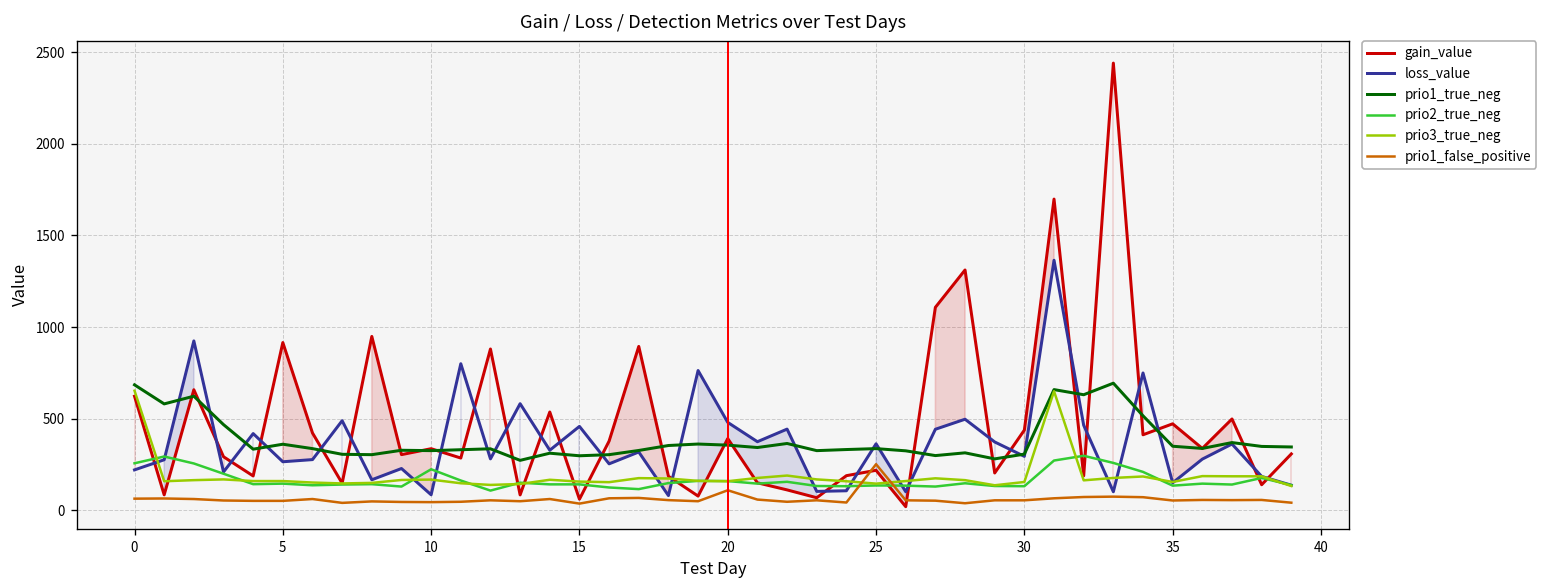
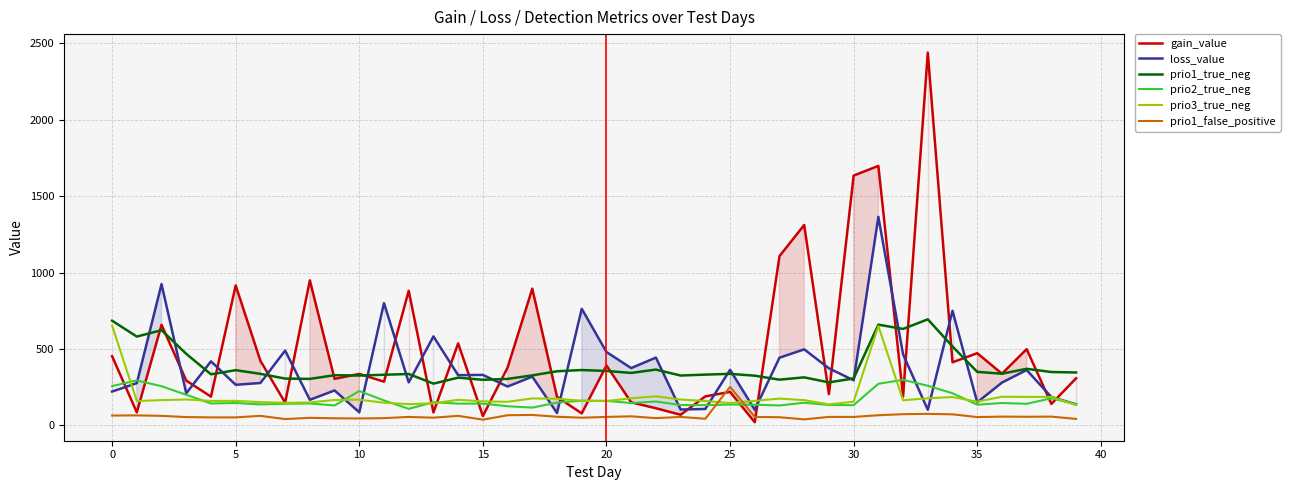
  {
    "gain_value": {
-     "0": 620,
+     "0": 450,
      "5": 920,
      "15": 60,
      "20": 390,
      "25": 220,
-     "30": 440,
+     "30": 1630,
      "35": 470
    },
    "loss_value": {
      "0": 220,
      "5": 270,
      "10": 90,
-     "15": 460,
+     "15": 330,
      "20": 480,
      "25": 360
    },
    "prio1_true_neg": {
      "0": 690,
      "5": 360,
      "15": 300,
      "20": 360,
      "25": 340,
      "35": 350
    },
    "prio2_true_neg": {
      "0": 260,
      "10": 220,
      "30": 130
    },
    "prio3_true_neg": {
      "0": 650,
      "10": 170,
      "30": 160
    },
    "prio1_false_positive": {
      "0": 60,
      "5": 50,
      "10": 50,
      "15": 40,
-     "20": 110,
+     "20": 60,
      "25": 250,
      "30": 60,
      "35": 50
    }
  }
